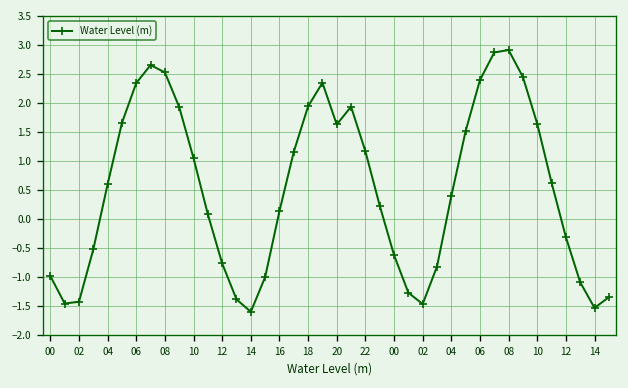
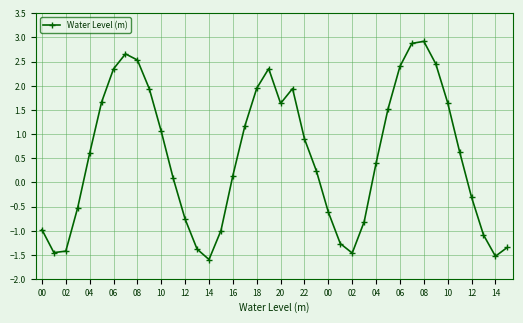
  {
    "16": 0.1,
    "18": 1.9,
    "20": 1.6,
-   "22": 1.2
+   "22": 0.9
  }
